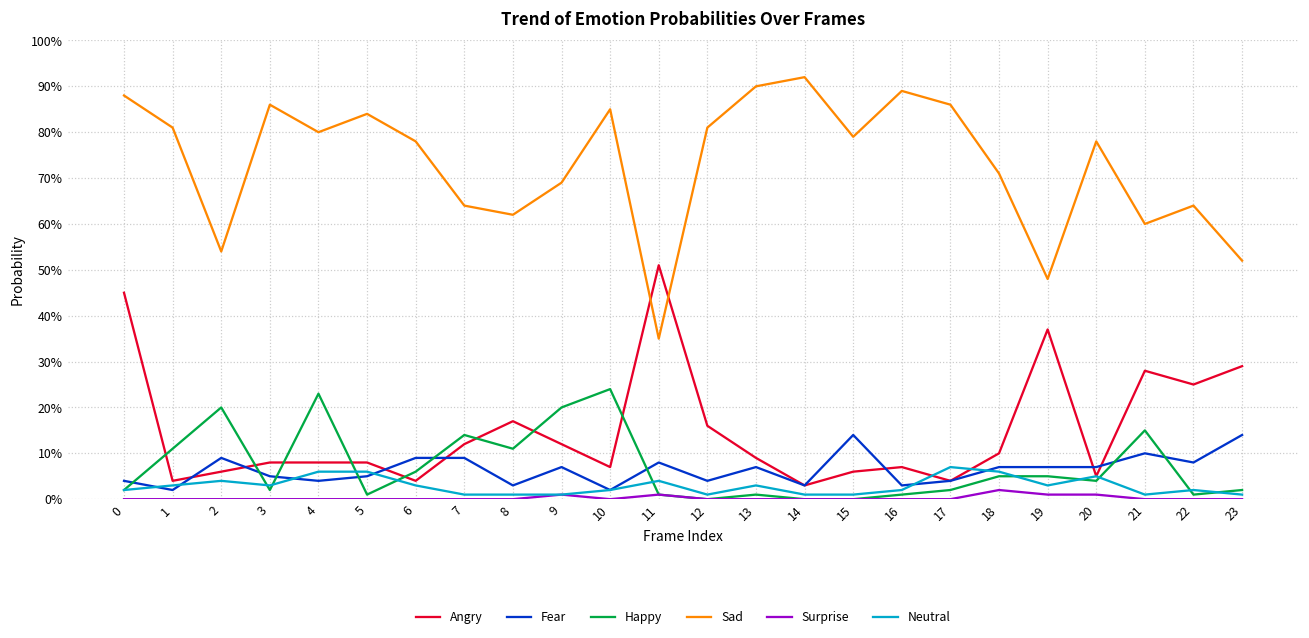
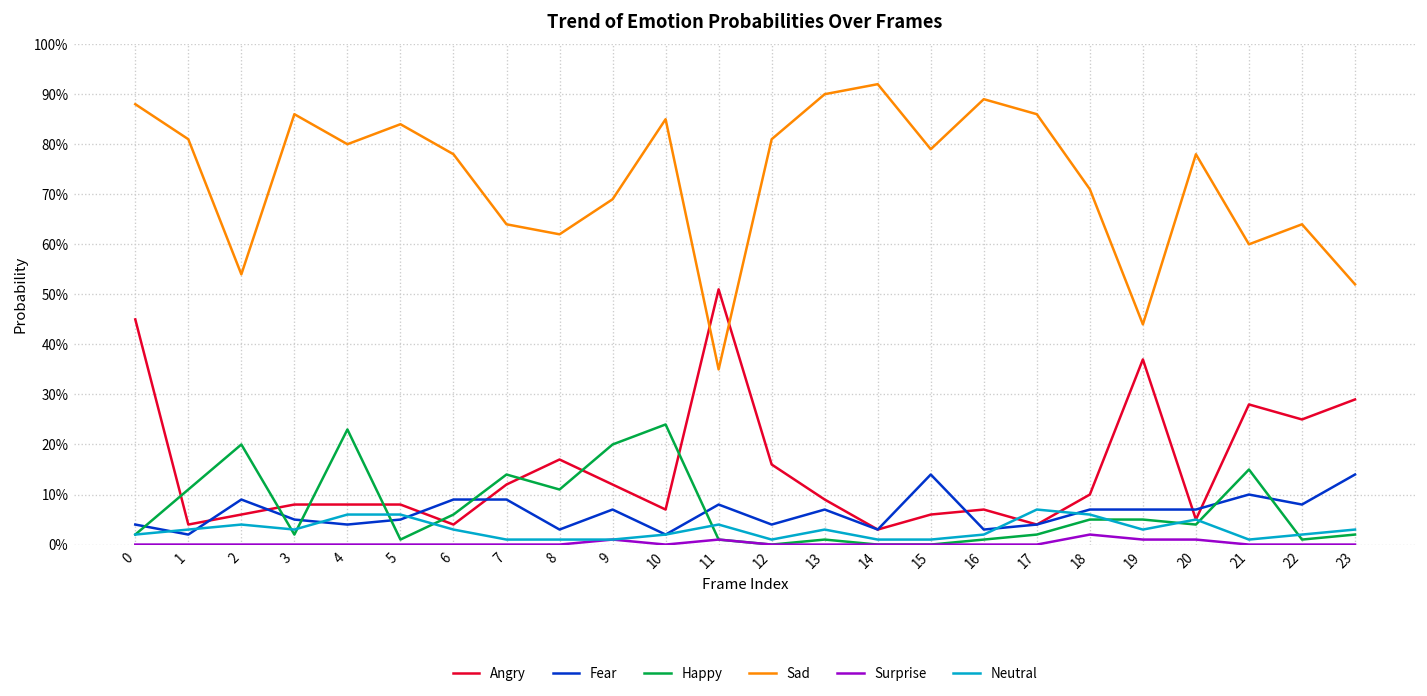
  {
    "Angry": {
      "0": "45%",
      "1": "4%",
      "2": "6%",
      "3": "8%",
      "4": "8%",
      "5": "8%",
      "6": "4%",
      "7": "12%",
      "8": "17%",
      "9": "12%",
      "10": "7%",
      "11": "51%",
      "12": "16%",
      "13": "9%",
      "15": "6%",
      "16": "7%",
      "18": "10%",
      "19": "37%",
      "21": "28%",
      "22": "25%",
      "23": "29%"
    },
    "Fear": {
      "0": "4%",
      "1": "2%",
      "2": "9%",
      "3": "5%",
      "4": "4%",
      "5": "5%",
      "6": "9%",
      "7": "9%",
      "8": "3%",
      "9": "7%",
      "11": "8%",
      "12": "4%",
      "13": "7%",
      "15": "14%",
      "16": "3%",
      "18": "7%",
      "19": "7%",
      "20": "7%",
      "21": "10%",
      "22": "8%",
      "23": "14%"
    },
    "Happy": {
      "1": "11%",
      "2": "20%",
      "3": "2%",
      "4": "23%",
      "5": "1%",
      "6": "6%",
      "7": "14%",
      "8": "11%",
      "9": "20%",
      "10": "24%",
      "13": "1%",
      "16": "1%",
      "17": "2%",
      "18": "5%",
      "19": "5%",
      "20": "4%",
      "21": "15%",
      "22": "1%",
      "23": "2%"
    },
    "Sad": {
      "0": "88%",
      "1": "81%",
      "2": "54%",
      "3": "86%",
      "4": "80%",
      "5": "84%",
      "6": "78%",
      "7": "64%",
      "8": "62%",
      "9": "69%",
      "10": "85%",
      "11": "35%",
      "12": "81%",
      "13": "90%",
      "14": "92%",
      "15": "79%",
      "16": "89%",
      "17": "86%",
      "18": "71%",
-     "19": "48%",
+     "19": "44%",
      "20": "78%",
      "21": "60%",
      "22": "64%",
      "23": "52%"
    },
    "Surprise": {
      "0": "0%",
      "1": "0%",
      "2": "0%",
      "3": "0%",
      "4": "0%",
      "5": "0%",
      "6": "0%",
      "7": "0%",
      "8": "0%",
      "10": "0%",
      "13": "0%",
      "16": "0%",
      "17": "0%",
      "18": "2%",
      "19": "1%",
      "20": "1%",
      "21": "0%",
      "22": "0%",
      "23": "0%"
    },
    "Neutral": {
      "1": "3%",
      "2": "4%",
      "3": "3%",
      "4": "6%",
      "5": "6%",
      "6": "3%",
      "7": "1%",
      "8": "1%",
      "11": "4%",
      "12": "1%",
      "13": "3%",
      "14": "1%",
      "15": "1%",
      "16": "2%",
      "17": "7%",
      "18": "6%",
      "19": "3%",
      "21": "1%",
      "22": "2%",
-     "23": "1%"
+     "23": "3%"
    }
  }
